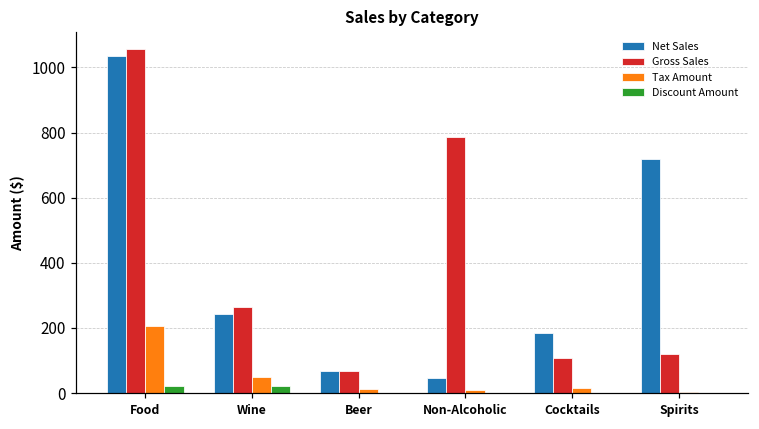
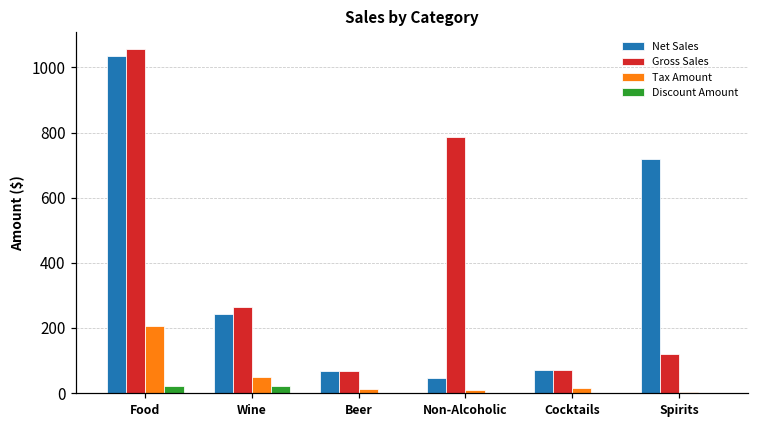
  {
    "Net Sales": {
      "Food": 1040,
      "Wine": 240,
      "Beer": 70,
      "Non-Alcoholic": 50,
-     "Cocktails": 190,
+     "Cocktails": 70,
      "Spirits": 720
    },
    "Gross Sales": {
      "Food": 1060,
      "Wine": 270,
      "Beer": 70,
      "Non-Alcoholic": 790,
-     "Cocktails": 110,
+     "Cocktails": 70,
      "Spirits": 120
    },
    "Tax Amount": {
      "Food": 210,
      "Wine": 50,
      "Beer": 10,
      "Non-Alcoholic": 10,
      "Cocktails": 10
    },
    "Discount Amount": {
      "Food": 20,
      "Wine": 20,
      "Beer": 0,
      "Cocktails": 0,
      "Spirits": 0
    }
  }
